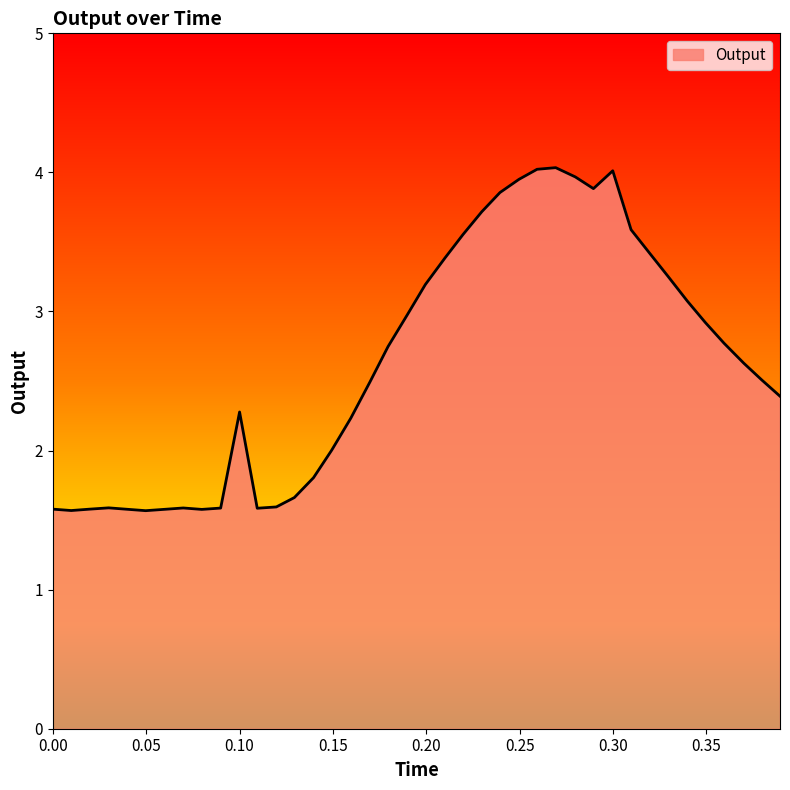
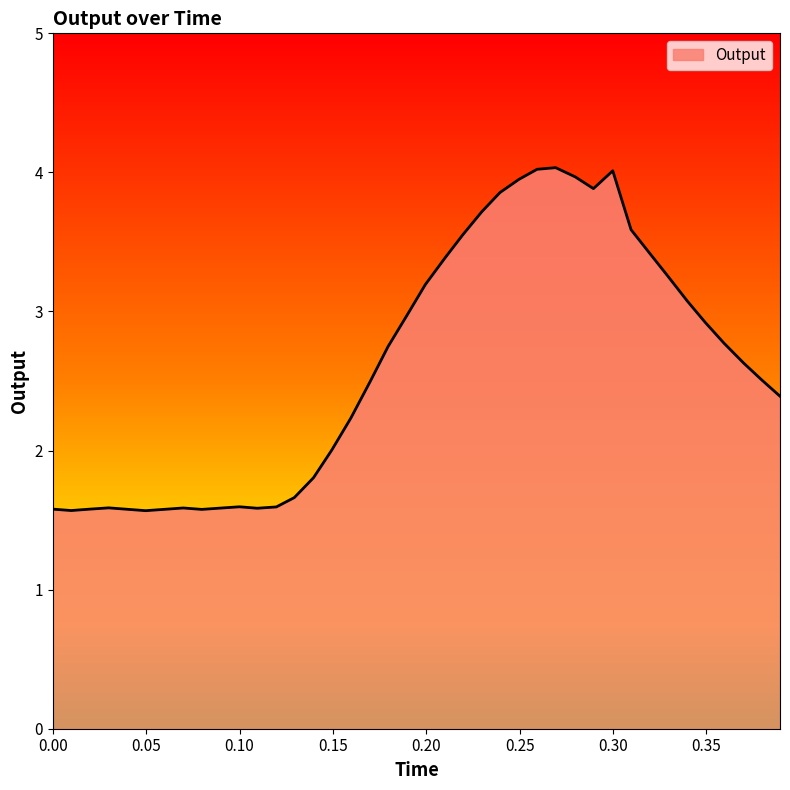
  {
    "0.00": 1.58,
-   "0.10": 2.28,
+   "0.10": 1.60,
    "0.30": 4.01
  }
